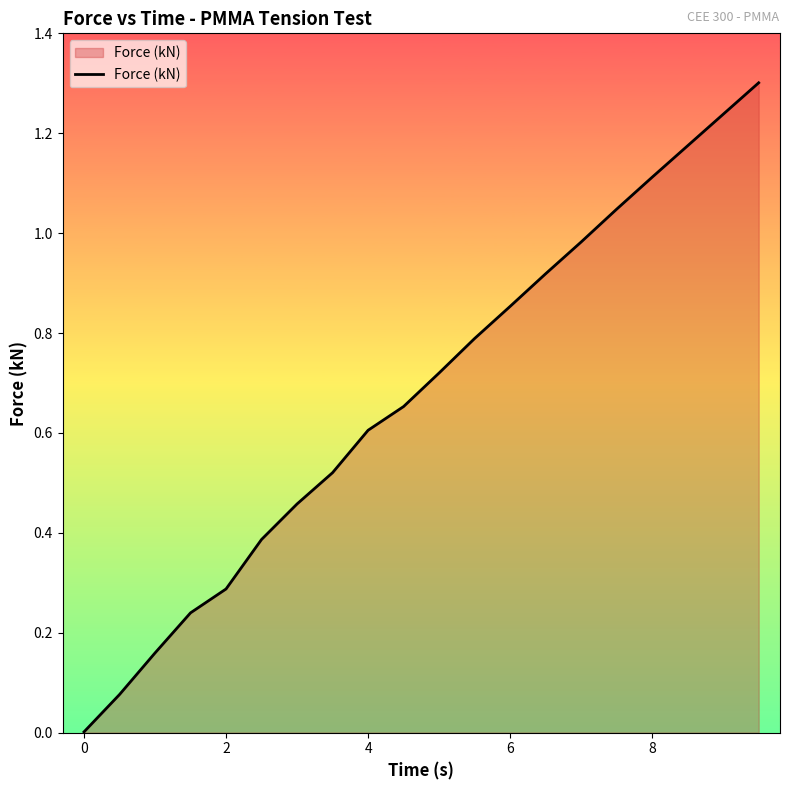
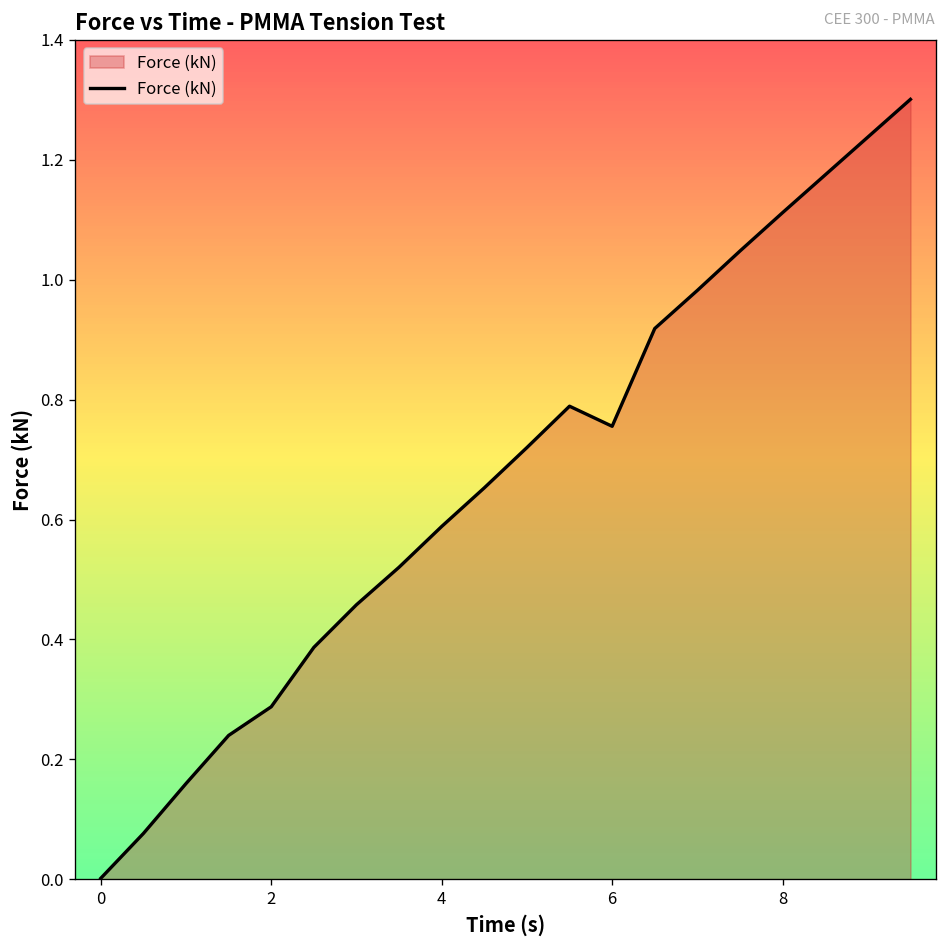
  {
    "0": 0.00,
    "2": 0.29,
-   "4": 0.61,
-   "6": 0.85,
+   "4": 0.59,
+   "6": 0.76,
    "8": 1.11
  }
